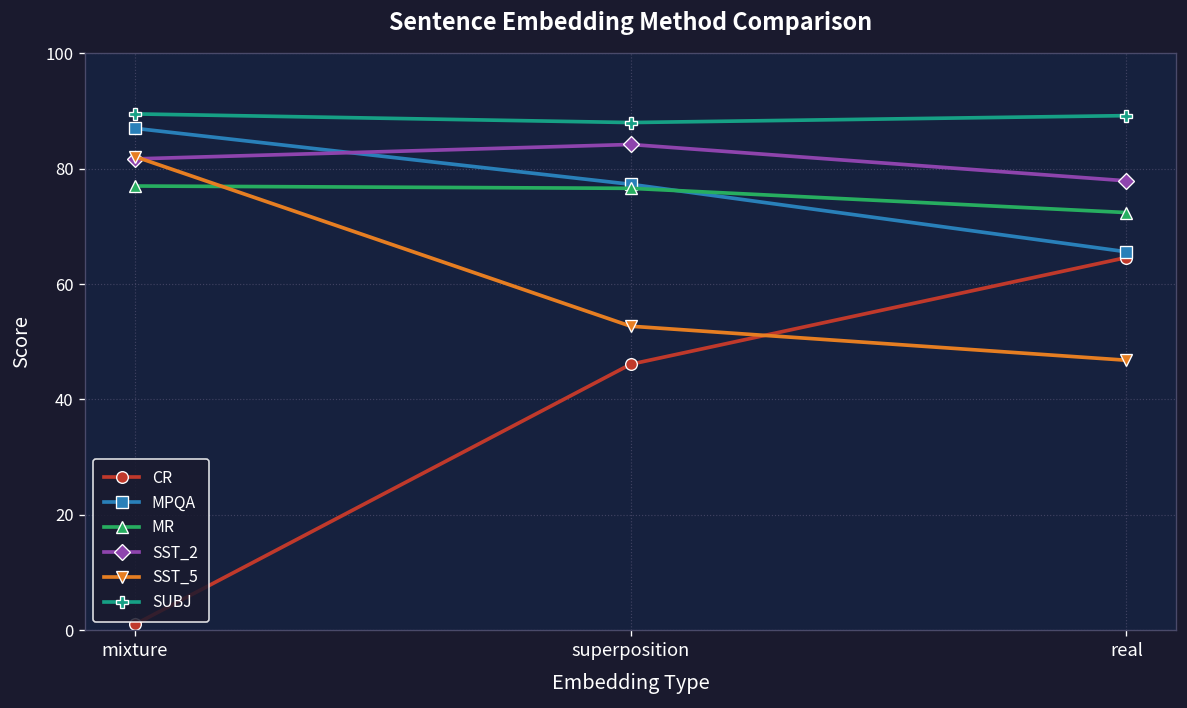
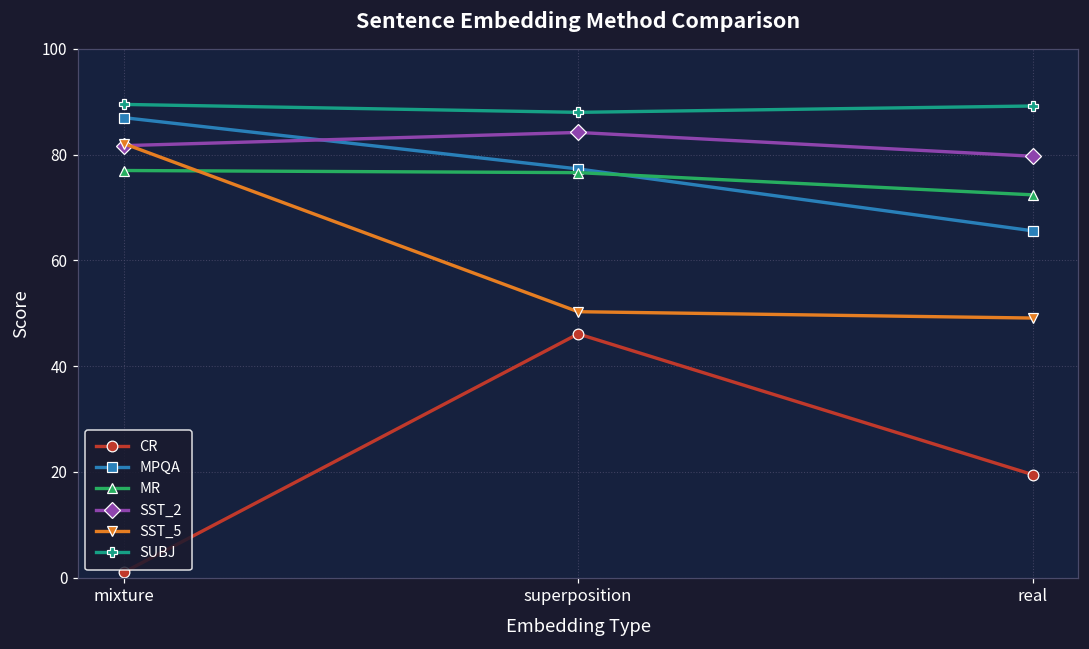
  {
    "CR": {
      "mixture": 1,
      "superposition": 46,
-     "real": 65
+     "real": 20
    },
    "MPQA": {
      "mixture": 87,
      "superposition": 77,
      "real": 66
    },
    "SST_2": {
      "superposition": 84,
-     "real": 78
+     "real": 80
    },
    "SST_5": {
-     "superposition": 53,
-     "real": 47
+     "superposition": 50,
+     "real": 49
    }
  }
